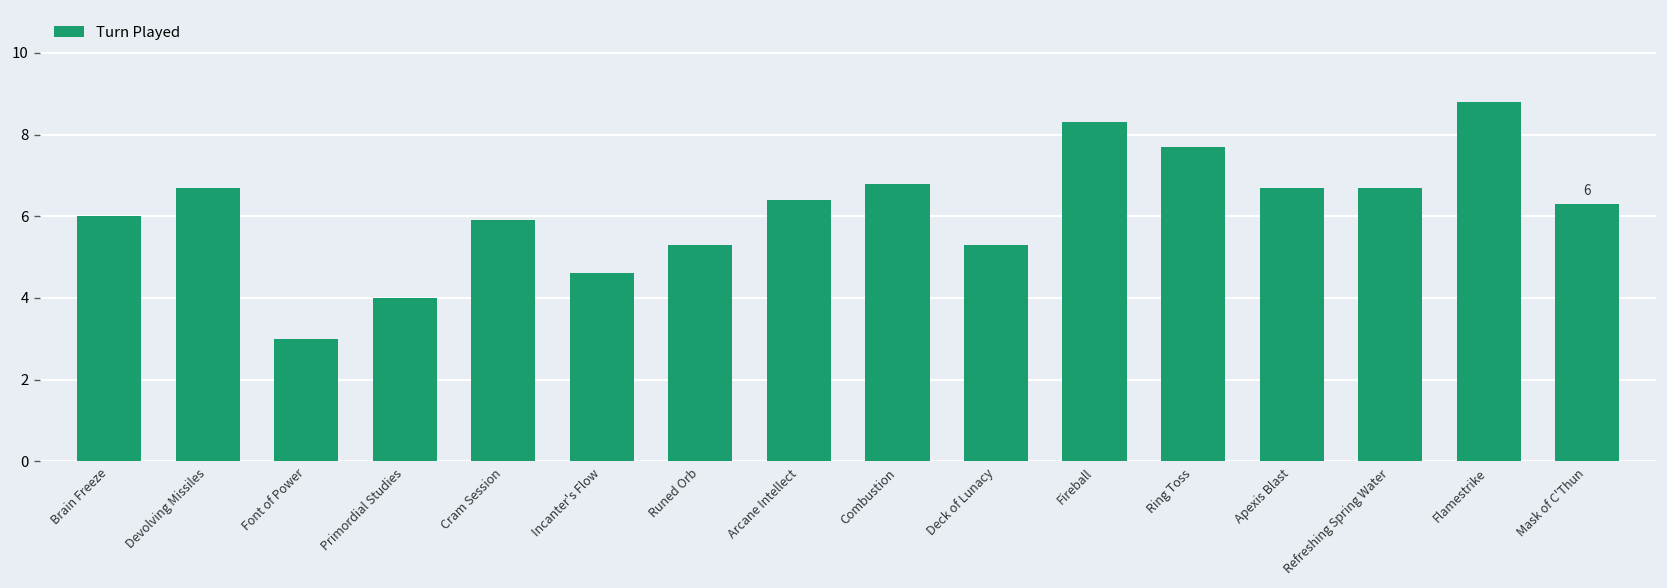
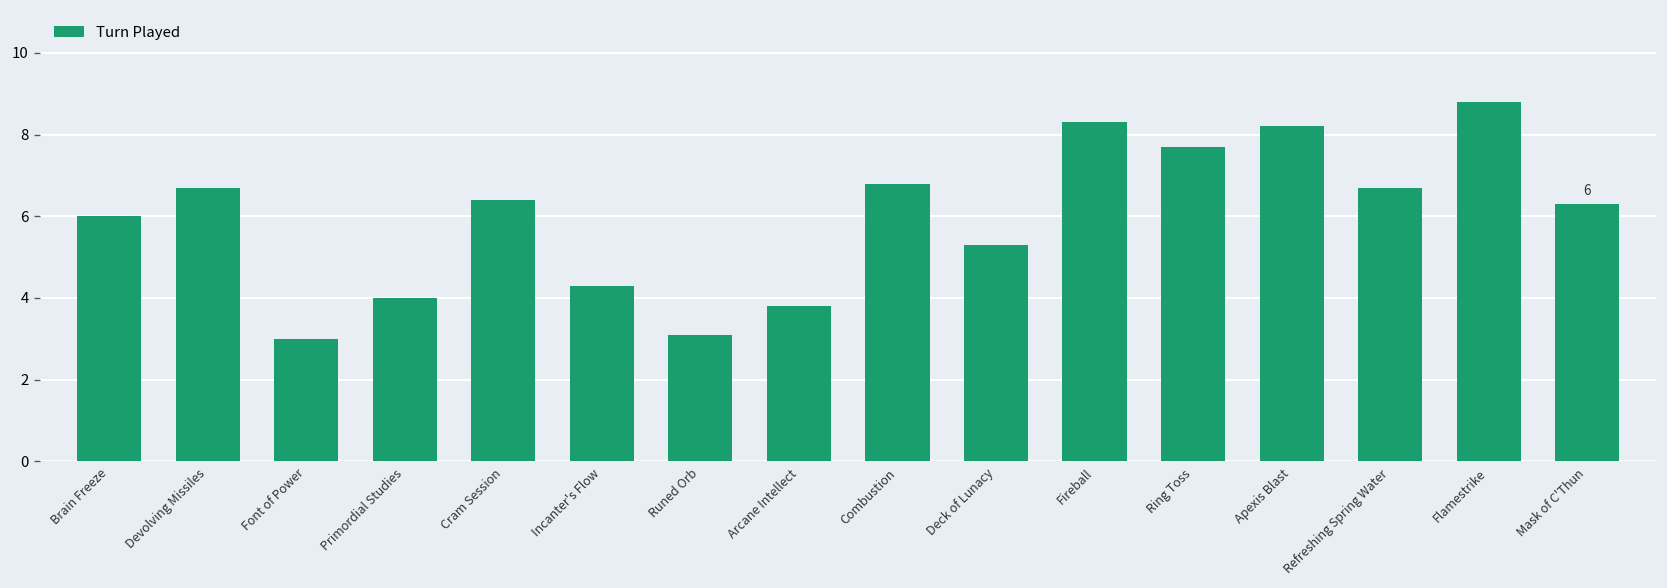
  {
    "Brain Freeze": 6.0,
    "Devolving Missiles": 6.7,
    "Font of Power": 3.0,
    "Primordial Studies": 4.0,
-   "Cram Session": 5.9,
-   "Incanter's Flow": 4.6,
-   "Runed Orb": 5.3,
-   "Arcane Intellect": 6.4,
+   "Cram Session": 6.4,
+   "Incanter's Flow": 4.3,
+   "Runed Orb": 3.1,
+   "Arcane Intellect": 3.8,
    "Combustion": 6.8,
    "Deck of Lunacy": 5.3,
    "Fireball": 8.3,
    "Ring Toss": 7.7,
-   "Apexis Blast": 6.7,
+   "Apexis Blast": 8.2,
    "Refreshing Spring Water": 6.7,
    "Flamestrike": 8.8
  }
